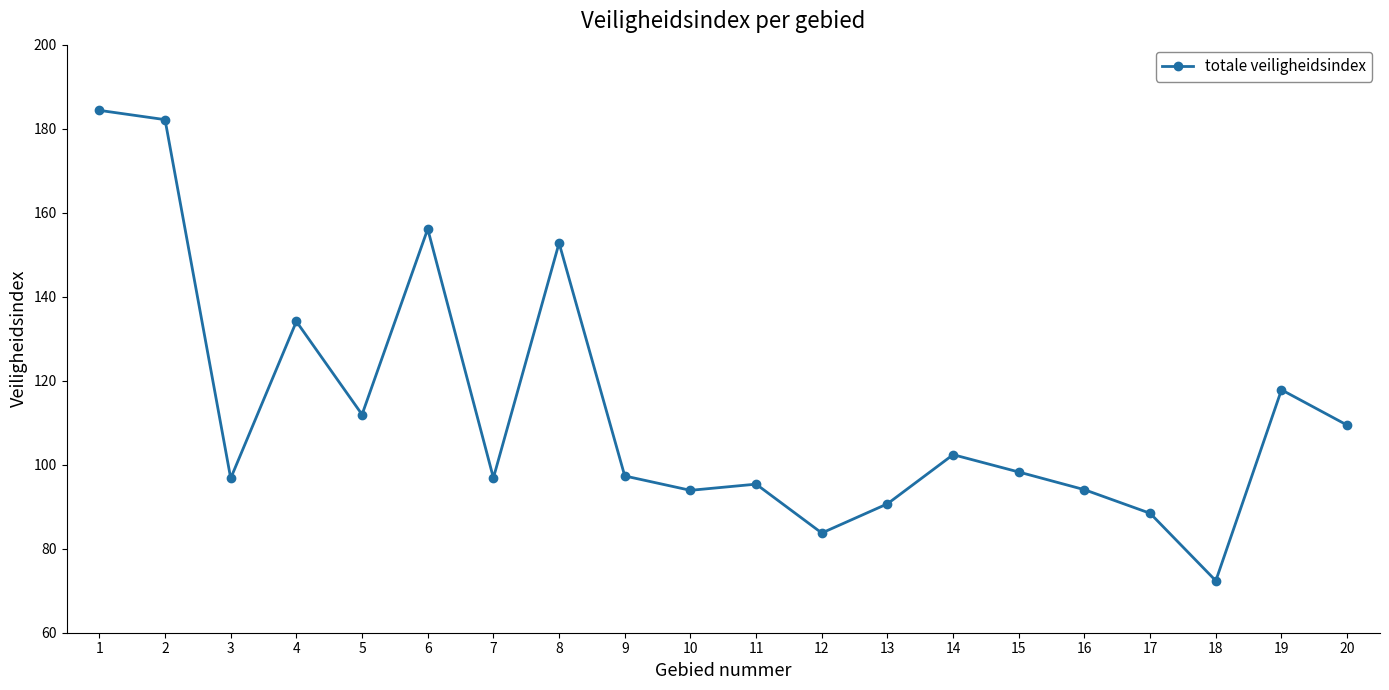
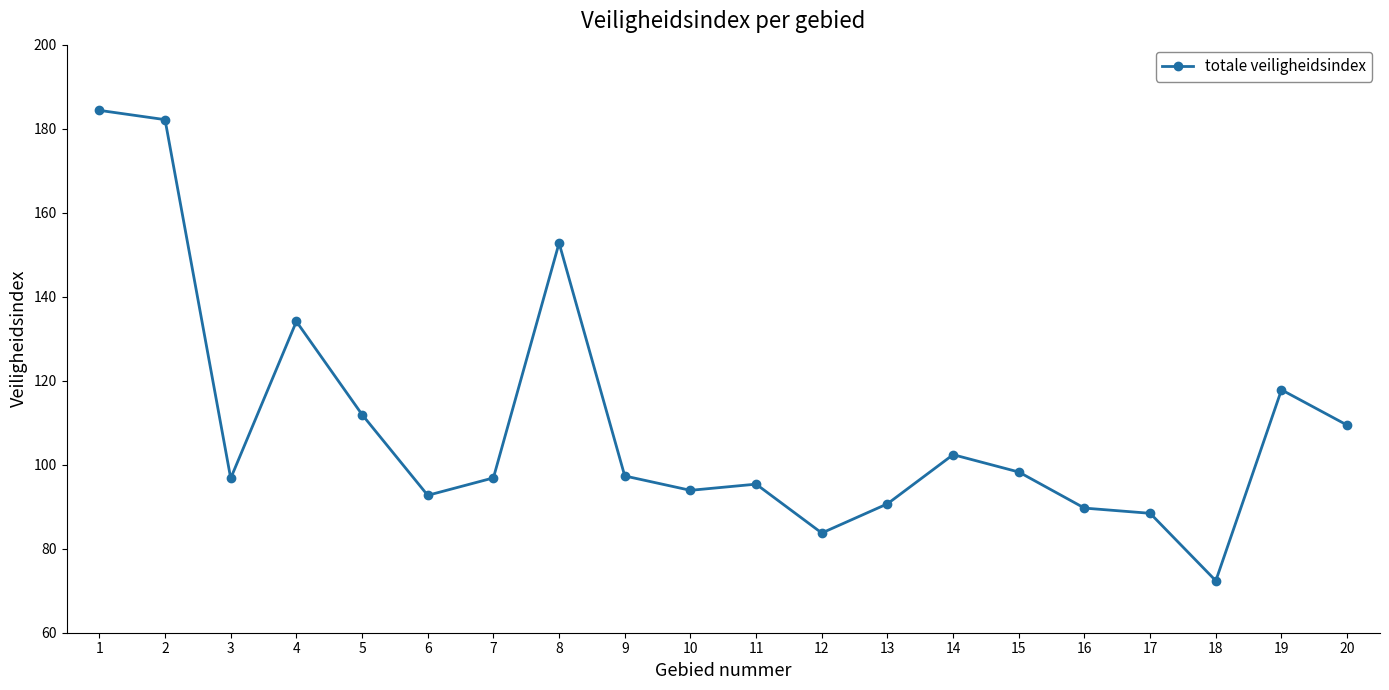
  {
    "1": 184,
    "2": 182,
    "3": 97,
    "4": 134,
    "5": 112,
-   "6": 156,
+   "6": 93,
    "7": 97,
    "8": 153,
    "9": 97,
    "10": 94,
    "11": 95,
    "12": 84,
    "13": 91,
    "14": 102,
    "15": 98,
-   "16": 94,
+   "16": 90,
    "17": 88,
    "18": 72,
    "19": 118,
    "20": 109
  }
